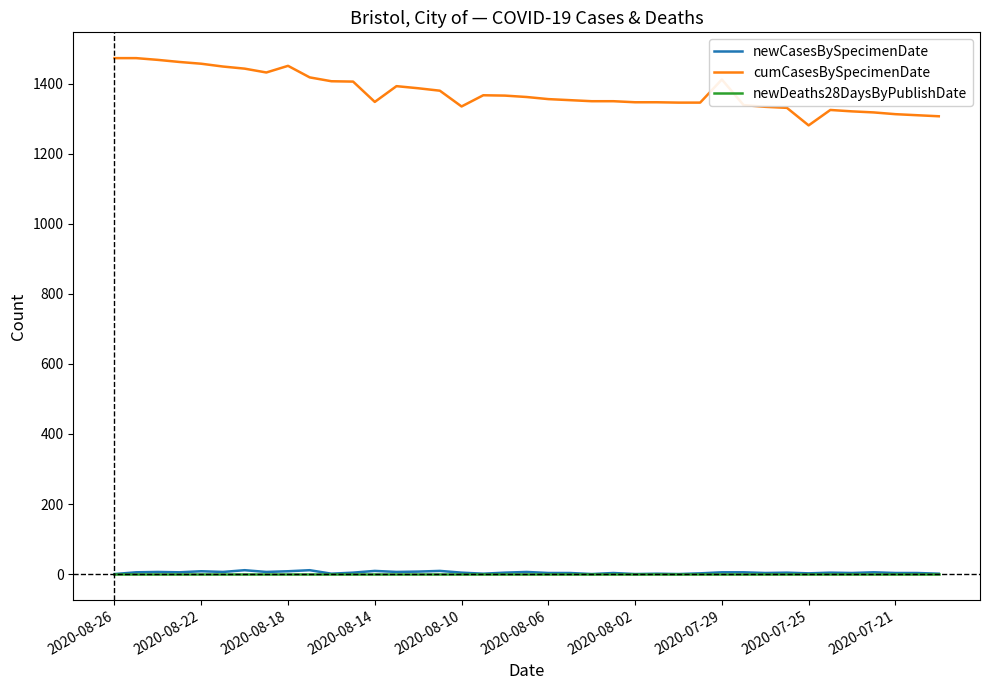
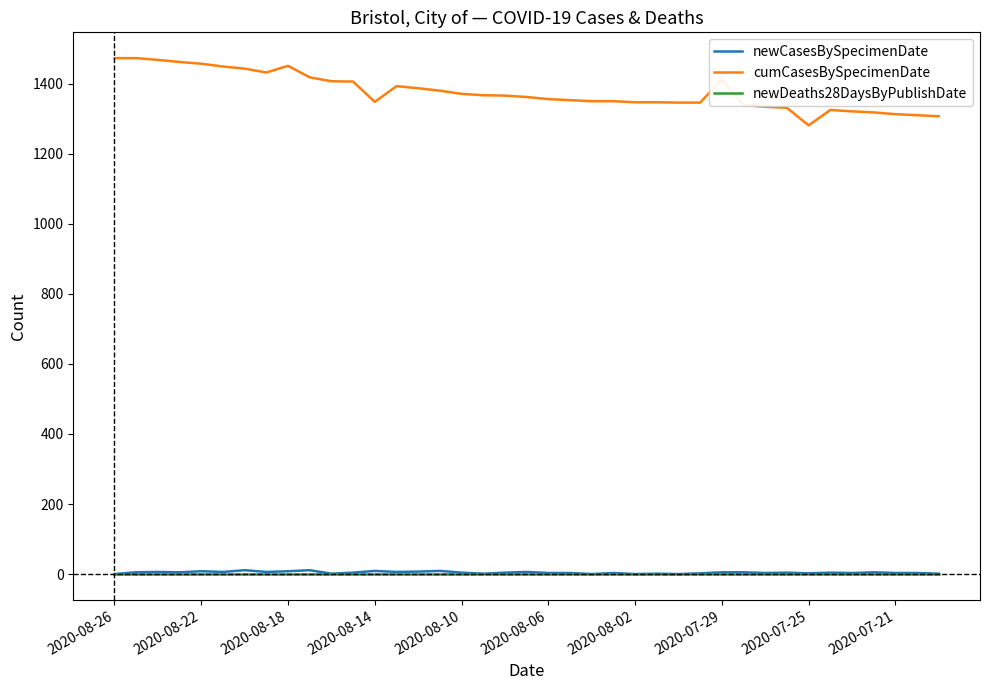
  {
    "newCasesBySpecimenDate": {
      "2020-08-22": 10,
      "2020-08-18": 10,
      "2020-08-14": 10
    },
    "cumCasesBySpecimenDate": {
      "2020-08-26": 1470,
      "2020-08-22": 1460,
      "2020-08-18": 1450,
      "2020-08-14": 1350,
-     "2020-08-10": 1340,
+     "2020-08-10": 1370,
      "2020-08-06": 1360,
      "2020-08-02": 1350,
      "2020-07-25": 1280,
      "2020-07-21": 1310
    },
    "newDeaths28DaysByPublishDate": {
      "2020-08-22": 0,
      "2020-08-18": 0,
      "2020-08-14": 0
    }
  }
